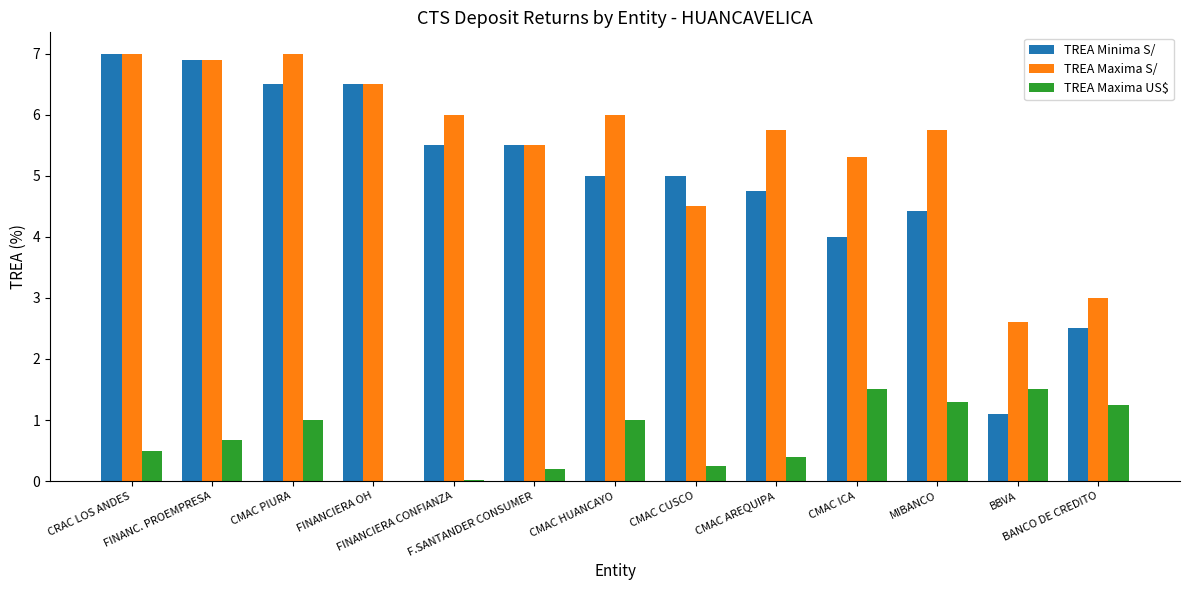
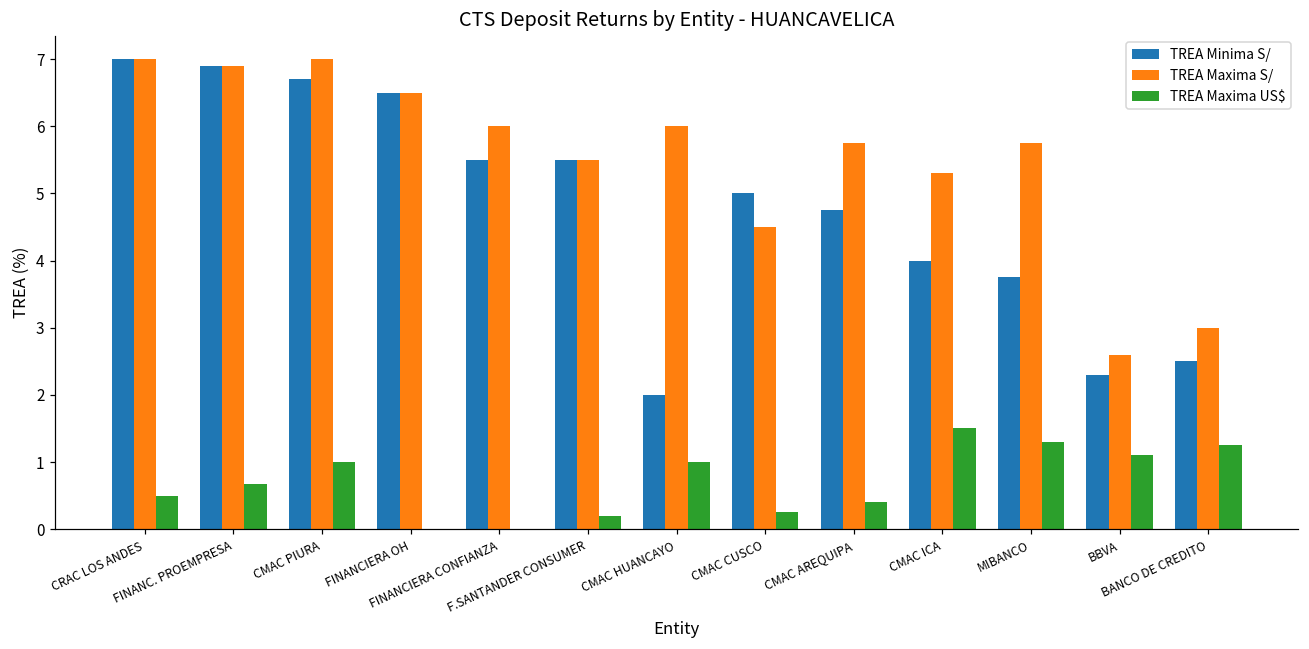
  {
    "TREA Minima S/": {
      "CRAC LOS ANDES": 7.0,
      "FINANC. PROEMPRESA": 6.9,
-     "CMAC PIURA": 6.5,
+     "CMAC PIURA": 6.7,
      "FINANCIERA OH": 6.5,
      "FINANCIERA CONFIANZA": 5.5,
      "F.SANTANDER CONSUMER": 5.5,
-     "CMAC HUANCAYO": 5,
+     "CMAC HUANCAYO": 2,
      "CMAC CUSCO": 5.0,
      "CMAC AREQUIPA": 4.8,
      "CMAC ICA": 4.0,
-     "MIBANCO": 4.4,
-     "BBVA": 1.1,
+     "MIBANCO": 3.8,
+     "BBVA": 2.3,
      "BANCO DE CREDITO": 2.5
    },
    "TREA Maxima S/": {
      "CRAC LOS ANDES": 7.0,
      "FINANC. PROEMPRESA": 6.9,
      "CMAC PIURA": 7.0,
      "FINANCIERA OH": 6.5,
      "FINANCIERA CONFIANZA": 6.0,
      "F.SANTANDER CONSUMER": 5.5,
      "CMAC HUANCAYO": 6.0,
      "CMAC CUSCO": 4.5,
      "CMAC AREQUIPA": 5.8,
      "CMAC ICA": 5.3,
      "MIBANCO": 5.8,
      "BBVA": 2.6,
      "BANCO DE CREDITO": 3.0
    },
    "TREA Maxima US$": {
      "CRAC LOS ANDES": 0.5,
      "FINANC. PROEMPRESA": 0.7,
      "CMAC PIURA": 1.0,
      "FINANCIERA OH": 0.0,
      "F.SANTANDER CONSUMER": 0.2,
      "CMAC HUANCAYO": 1.0,
      "CMAC CUSCO": 0.3,
      "CMAC AREQUIPA": 0.4,
      "CMAC ICA": 1.5,
      "MIBANCO": 1.3,
-     "BBVA": 1.5,
+     "BBVA": 1.1,
      "BANCO DE CREDITO": 1.3
    }
  }
